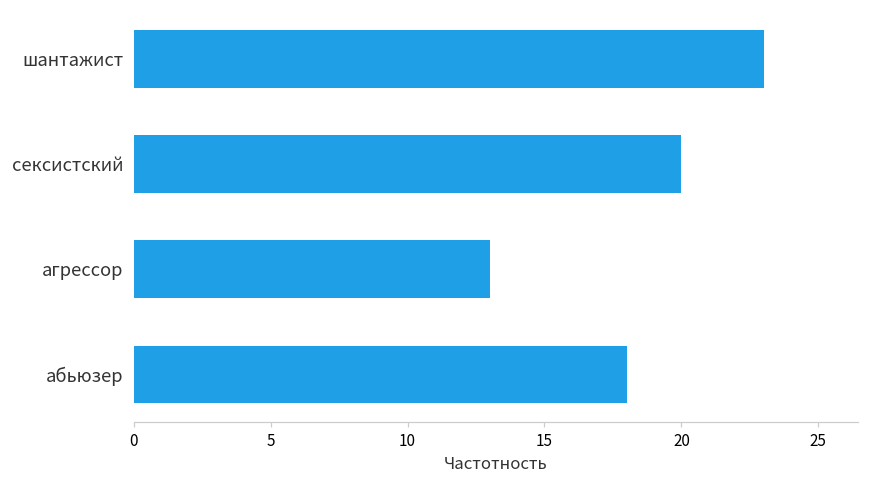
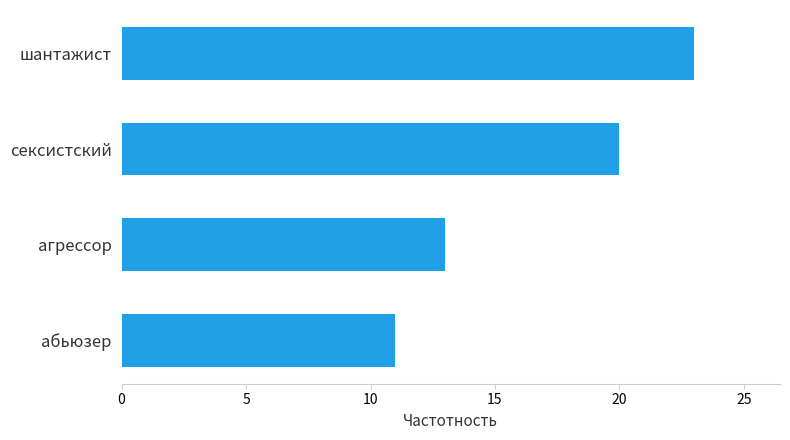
  {
    "шантажист": 23,
    "сексистский": 20,
    "агрессор": 13,
-   "абьюзер": 18
+   "абьюзер": 11
  }
